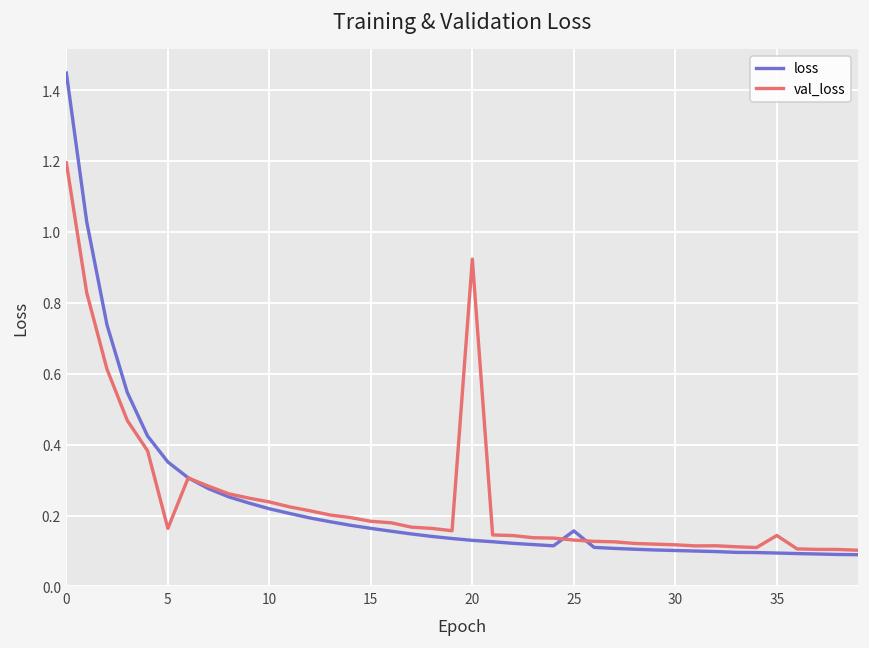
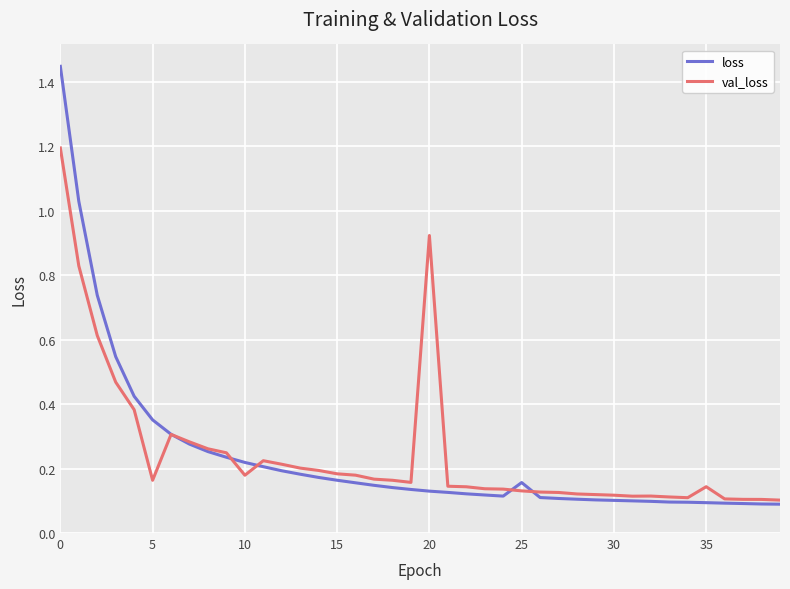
  {
    "loss": {
      "0": 1.45,
      "5": 0.35,
      "10": 0.22,
      "15": 0.16,
      "20": 0.13,
      "25": 0.16,
      "30": 0.10,
      "35": 0.09
    },
    "val_loss": {
      "0": 1.19,
      "5": 0.16,
-     "10": 0.24,
+     "10": 0.18,
      "15": 0.18,
      "20": 0.92,
      "25": 0.13,
      "30": 0.12,
      "35": 0.14
    }
  }
